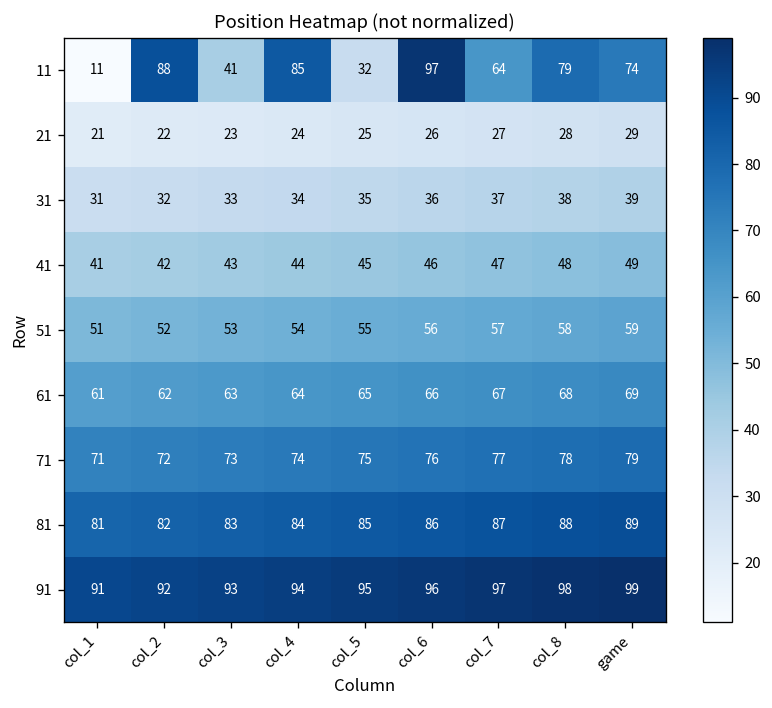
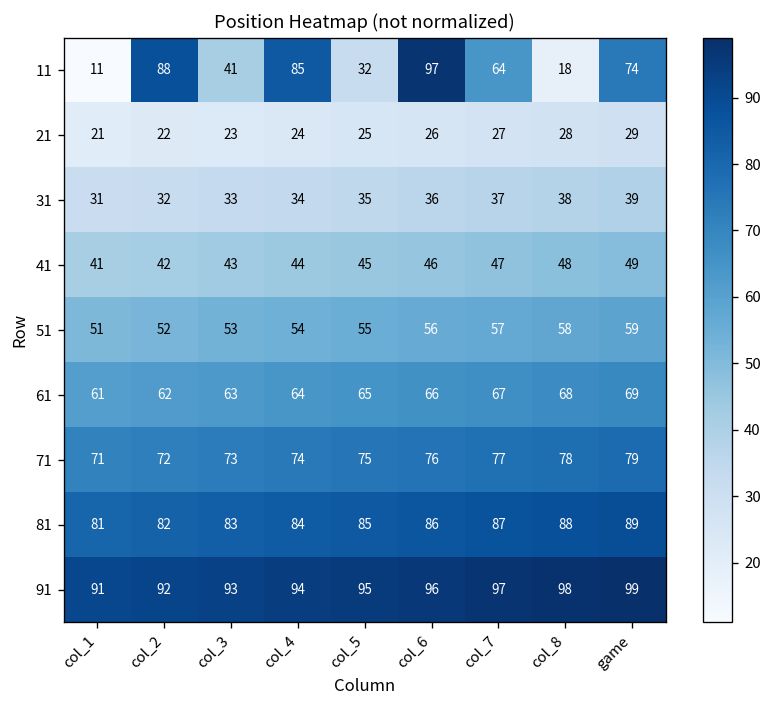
  {
    "11": {
      "col_1": 11,
      "col_2": 88,
      "col_3": 41,
      "col_4": 85,
      "col_5": 32,
      "col_6": 97,
      "col_7": 64,
-     "col_8": 79,
+     "col_8": 18,
      "game": 74
    },
    "21": {
      "col_1": 21,
      "col_2": 22,
      "col_3": 23,
      "col_4": 24,
      "col_5": 25,
      "col_6": 26,
      "col_7": 27,
      "col_8": 28,
      "game": 29
    },
    "31": {
      "col_1": 31,
      "col_2": 32,
      "col_3": 33,
      "col_4": 34,
      "col_5": 35,
      "col_6": 36,
      "col_7": 37,
      "col_8": 38,
      "game": 39
    },
    "41": {
      "col_1": 41,
      "col_2": 42,
      "col_3": 43,
      "col_4": 44,
      "col_5": 45,
      "col_6": 46,
      "col_7": 47,
      "col_8": 48,
      "game": 49
    },
    "51": {
      "col_1": 51,
      "col_2": 52,
      "col_3": 53,
      "col_4": 54,
      "col_5": 55,
      "col_6": 56,
      "col_7": 57,
      "col_8": 58,
      "game": 59
    },
    "61": {
      "col_1": 61,
      "col_2": 62,
      "col_3": 63,
      "col_4": 64,
      "col_5": 65,
      "col_6": 66,
      "col_7": 67,
      "col_8": 68,
      "game": 69
    },
    "71": {
      "col_1": 71,
      "col_2": 72,
      "col_3": 73,
      "col_4": 74,
      "col_5": 75,
      "col_6": 76,
      "col_7": 77,
      "col_8": 78,
      "game": 79
    },
    "81": {
      "col_1": 81,
      "col_2": 82,
      "col_3": 83,
      "col_4": 84,
      "col_5": 85,
      "col_6": 86,
      "col_7": 87,
      "col_8": 88,
      "game": 89
    },
    "91": {
      "col_1": 91,
      "col_2": 92,
      "col_3": 93,
      "col_4": 94,
      "col_5": 95,
      "col_6": 96,
      "col_7": 97,
      "col_8": 98,
      "game": 99
    }
  }
